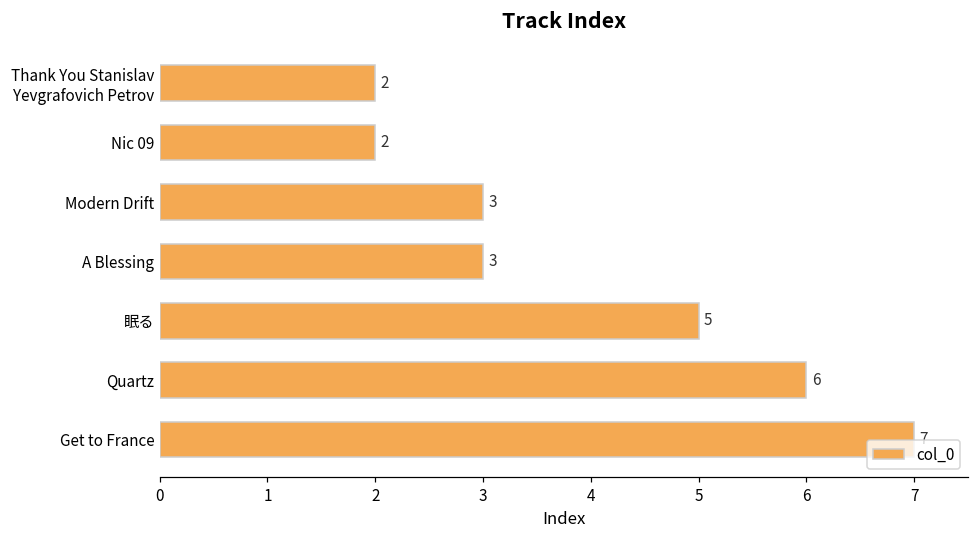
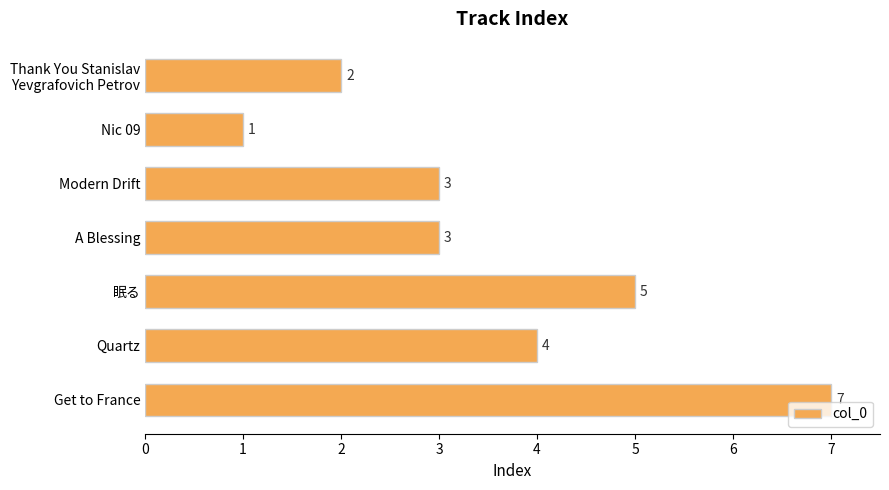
  {
    "Thank You Stanislav Yevgrafovich Petrov": 2,
-   "Nic 09": 2,
+   "Nic 09": 1,
    "Modern Drift": 3,
    "A Blessing": 3,
    "眠る": 5,
-   "Quartz": 6
+   "Quartz": 4
  }
